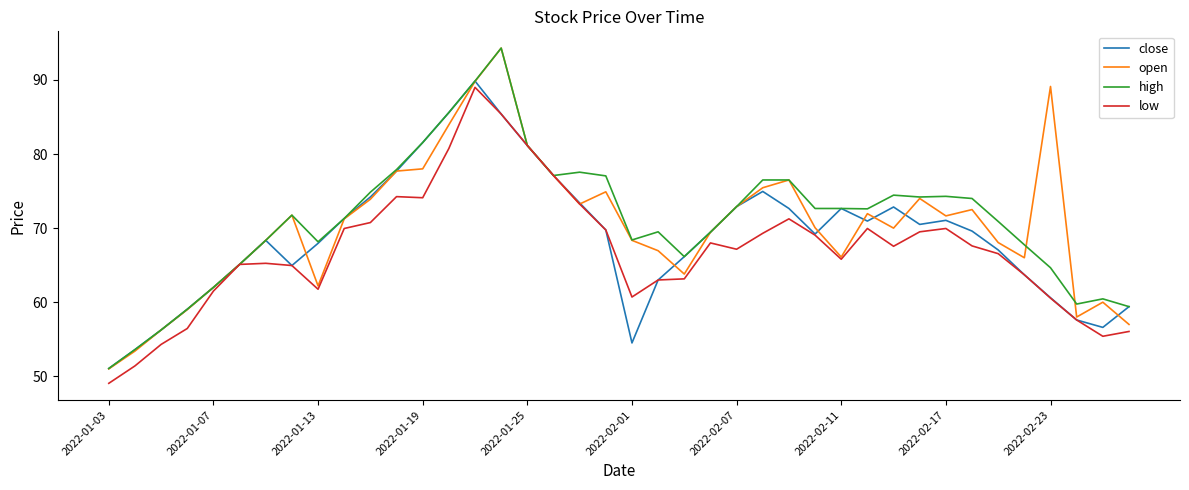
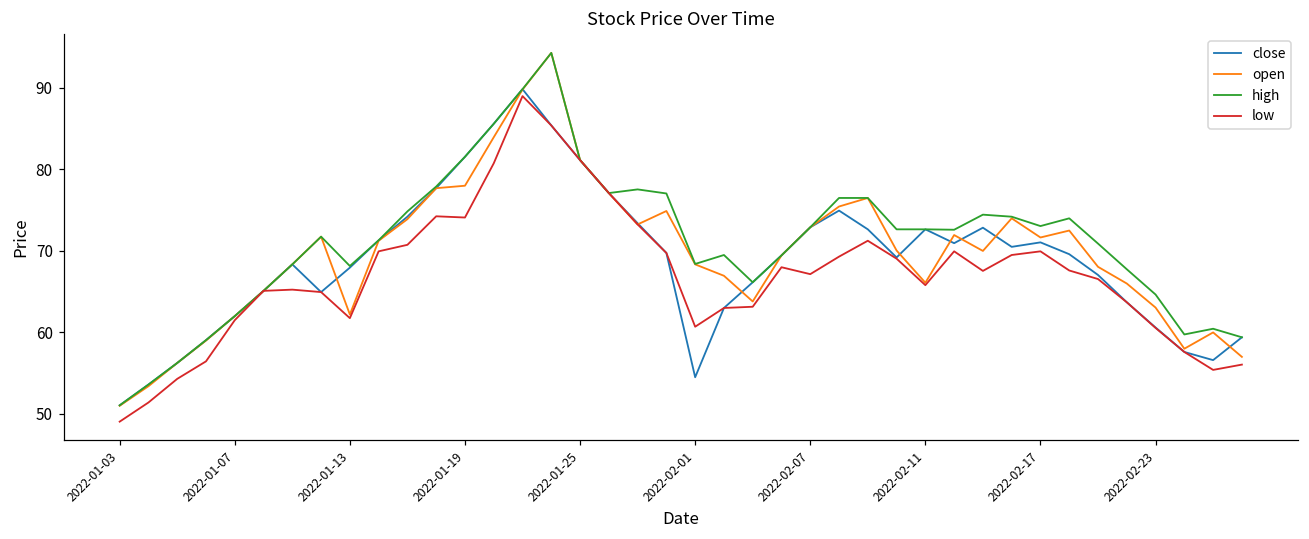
  {
    "close": {
      "2022-02-01": 55,
      "2022-02-17": 71
    },
    "open": {
      "2022-01-13": 62,
      "2022-01-19": 78,
      "2022-02-17": 72,
-     "2022-02-23": 89
+     "2022-02-23": 63
    },
    "high": {
-     "2022-02-17": 74,
+     "2022-02-17": 73,
      "2022-02-23": 65
    },
    "low": {
      "2022-01-03": 49,
      "2022-01-07": 62,
      "2022-01-13": 62,
      "2022-01-19": 74,
      "2022-02-01": 61,
      "2022-02-07": 67,
      "2022-02-17": 70
    }
  }
